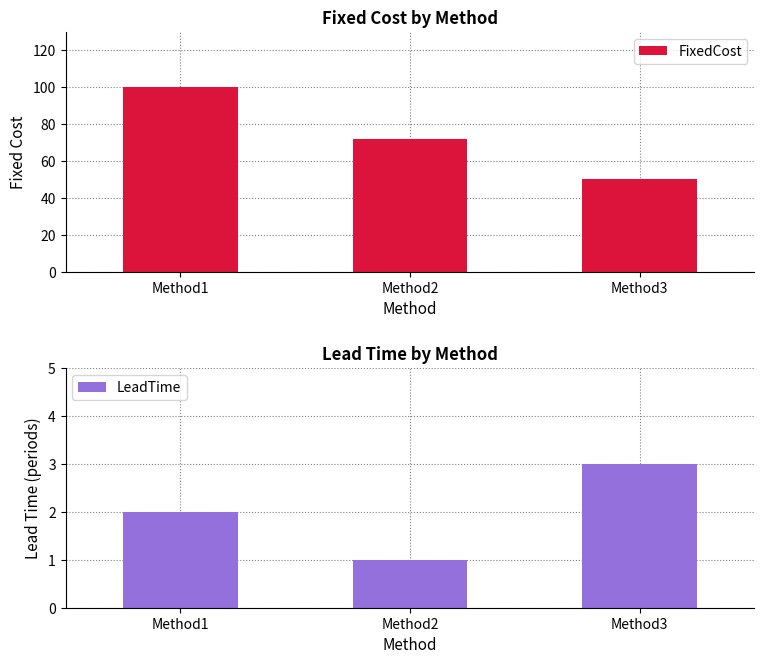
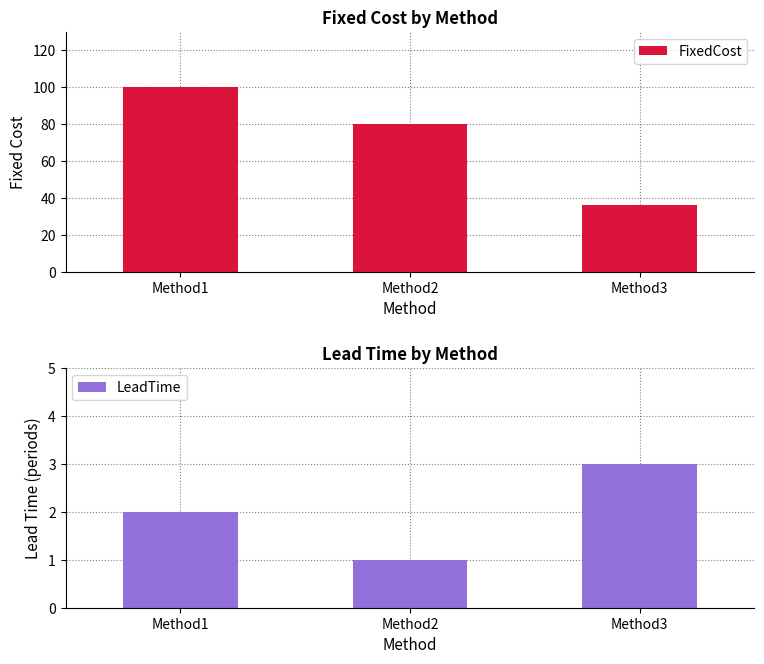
  {
    "Fixed Cost by Method": {
      "Method1": 100,
-     "Method2": 72,
-     "Method3": 50
+     "Method2": 80,
+     "Method3": 36
    },
    "Lead Time by Method": {
      "Method1": 2.0,
      "Method2": 1.0,
      "Method3": 3.0
    }
  }
